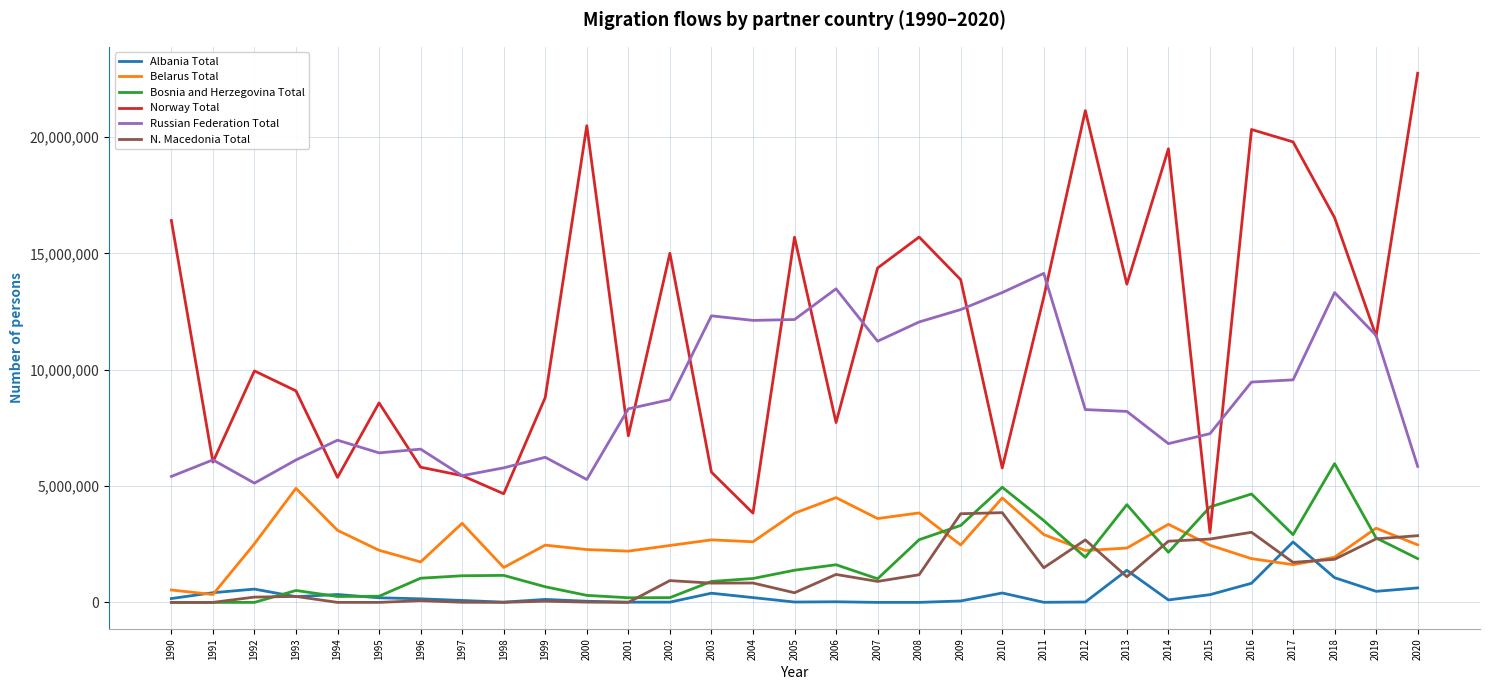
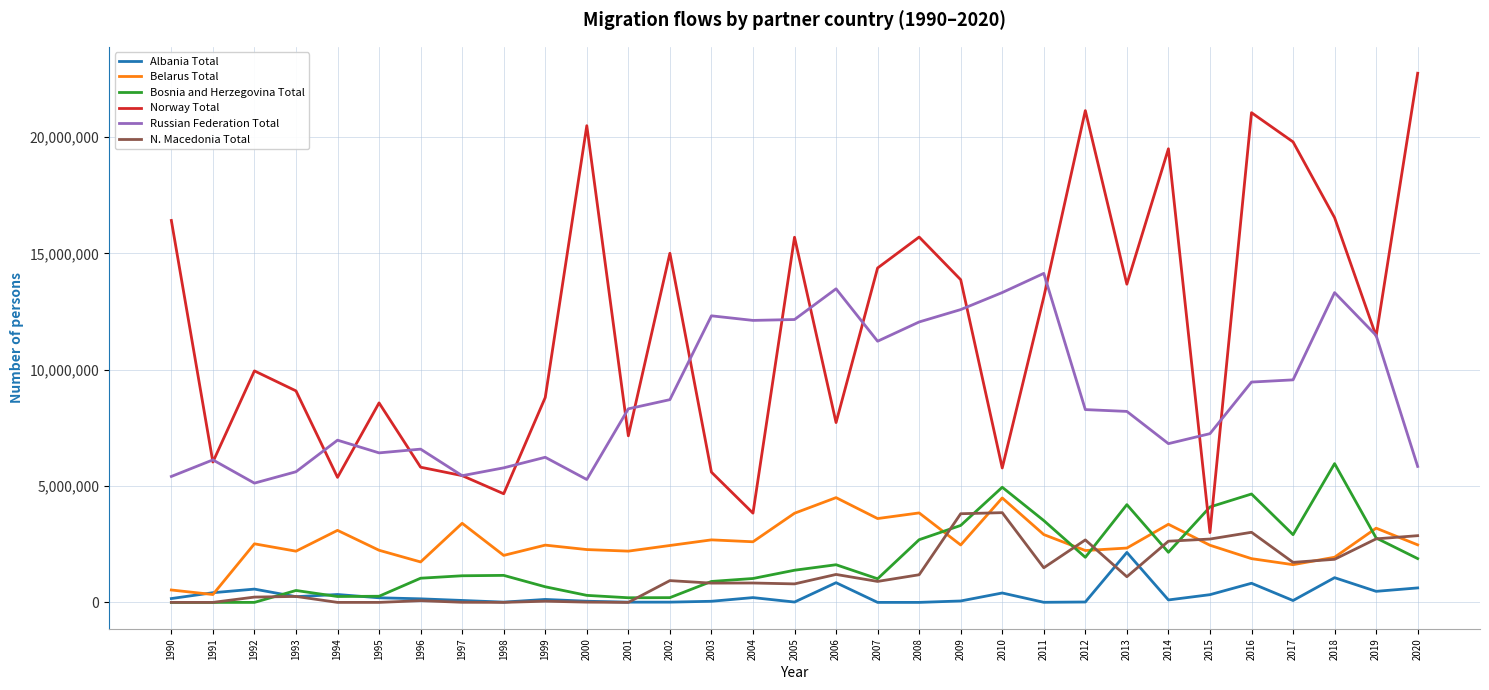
  {
    "Albania Total": {
      "1990": "200,000",
      "1992": "600,000",
      "2002": "0",
-     "2003": "400,000",
+     "2003": "0",
      "2004": "200,000",
      "2005": "0",
-     "2006": "0",
+     "2006": "800,000",
      "2007": "0",
      "2008": "0",
      "2009": "100,000",
      "2010": "400,000",
      "2011": "0",
      "2012": "0",
-     "2013": "1,400,000",
+     "2013": "2,100,000",
      "2014": "100,000",
      "2015": "300,000",
      "2016": "800,000",
-     "2017": "2,600,000",
+     "2017": "100,000",
      "2018": "1,100,000",
      "2019": "500,000",
      "2020": "600,000"
    },
    "Belarus Total": {
      "1990": "500,000",
      "1992": "2,500,000",
-     "1993": "4,900,000",
+     "1993": "2,200,000",
      "1994": "3,100,000",
      "1995": "2,200,000",
      "1996": "1,700,000",
      "1997": "3,400,000",
-     "1998": "1,500,000",
+     "1998": "2,000,000",
      "1999": "2,500,000",
      "2000": "2,300,000",
      "2001": "2,200,000",
      "2002": "2,400,000",
      "2003": "2,700,000",
      "2004": "2,600,000",
      "2005": "3,800,000",
      "2006": "4,500,000",
      "2007": "3,600,000",
      "2008": "3,800,000",
      "2009": "2,500,000",
      "2010": "4,500,000",
      "2011": "2,900,000",
      "2012": "2,200,000",
      "2013": "2,300,000",
      "2014": "3,400,000",
      "2015": "2,500,000",
      "2016": "1,900,000",
      "2019": "3,200,000",
      "2020": "2,500,000"
    },
    "Bosnia and Herzegovina Total": {
      "1992": "0",
      "1993": "500,000",
      "1996": "1,000,000",
      "1997": "1,100,000",
      "1998": "1,200,000",
      "1999": "700,000",
      "2000": "300,000",
      "2001": "200,000",
      "2002": "200,000",
      "2004": "1,000,000",
      "2005": "1,400,000",
      "2006": "1,600,000",
      "2007": "1,000,000",
      "2008": "2,700,000",
      "2009": "3,300,000",
      "2010": "4,900,000",
      "2011": "3,500,000",
      "2012": "1,900,000",
      "2013": "4,200,000",
      "2014": "2,200,000",
      "2015": "4,100,000",
      "2016": "4,700,000",
      "2017": "2,900,000",
      "2018": "6,000,000",
      "2020": "1,900,000"
    },
    "Norway Total": {
      "1990": "16,400,000",
      "1992": "9,900,000",
      "1993": "9,100,000",
      "1994": "5,400,000",
      "1995": "8,600,000",
      "1996": "5,800,000",
      "1998": "4,700,000",
      "1999": "8,800,000",
      "2000": "20,500,000",
      "2001": "7,200,000",
      "2002": "15,000,000",
      "2003": "5,600,000",
      "2004": "3,800,000",
      "2005": "15,700,000",
      "2006": "7,700,000",
      "2007": "14,400,000",
      "2008": "15,700,000",
      "2009": "13,900,000",
      "2010": "5,800,000",
      "2011": "13,100,000",
      "2012": "21,100,000",
      "2013": "13,700,000",
      "2014": "19,500,000",
      "2015": "3,000,000",
-     "2016": "20,300,000",
+     "2016": "21,000,000",
      "2017": "19,800,000",
      "2018": "16,500,000",
      "2020": "22,700,000"
    },
    "Russian Federation Total": {
      "1990": "5,400,000",
      "1992": "5,100,000",
-     "1993": "6,100,000",
+     "1993": "5,600,000",
      "1994": "7,000,000",
      "1995": "6,400,000",
      "1996": "6,600,000",
      "1998": "5,800,000",
      "1999": "6,200,000",
      "2000": "5,300,000",
      "2001": "8,300,000",
      "2002": "8,700,000",
      "2003": "12,300,000",
      "2004": "12,100,000",
      "2005": "12,200,000",
      "2006": "13,500,000",
      "2007": "11,200,000",
      "2008": "12,100,000",
      "2009": "12,600,000",
      "2010": "13,300,000",
      "2011": "14,100,000",
      "2012": "8,300,000",
      "2013": "8,200,000",
      "2014": "6,800,000",
      "2015": "7,300,000",
      "2016": "9,500,000",
      "2017": "9,600,000",
      "2018": "13,300,000",
      "2020": "5,800,000"
    },
    "N. Macedonia Total": {
      "1992": "200,000",
      "1994": "0",
      "1995": "0",
      "2002": "900,000",
      "2004": "800,000",
-     "2005": "400,000",
+     "2005": "800,000",
      "2006": "1,200,000",
      "2007": "900,000",
      "2008": "1,200,000",
      "2009": "3,800,000",
      "2010": "3,900,000",
      "2011": "1,500,000",
      "2012": "2,700,000",
      "2013": "1,100,000",
      "2014": "2,600,000",
      "2015": "2,700,000",
      "2016": "3,000,000",
      "2020": "2,900,000"
    }
  }
